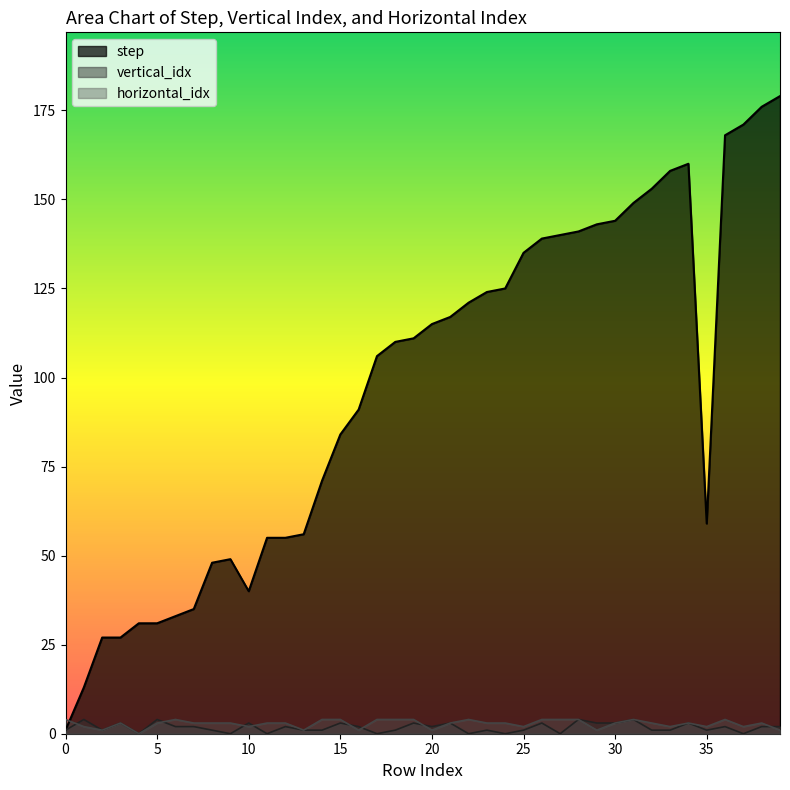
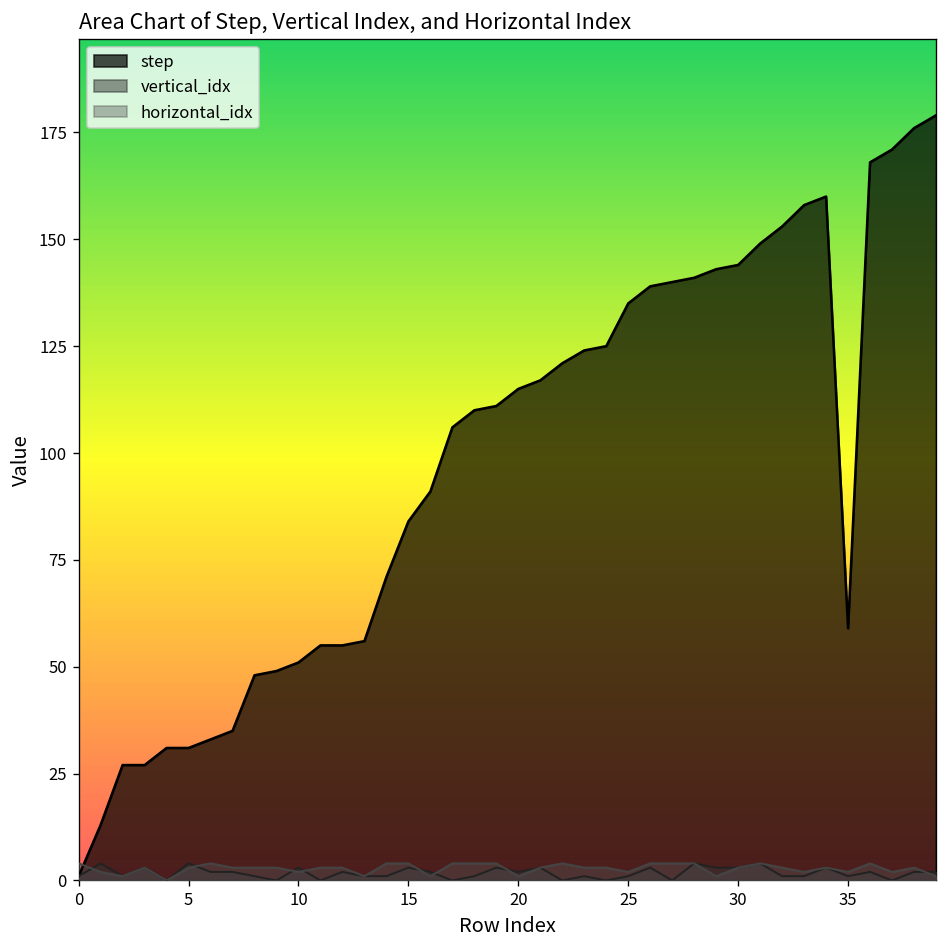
  {
    "step": {
      "5": 31,
-     "10": 40,
+     "10": 51,
      "15": 84,
      "20": 115,
      "25": 135,
      "30": 144,
      "35": 59
    }
  }
